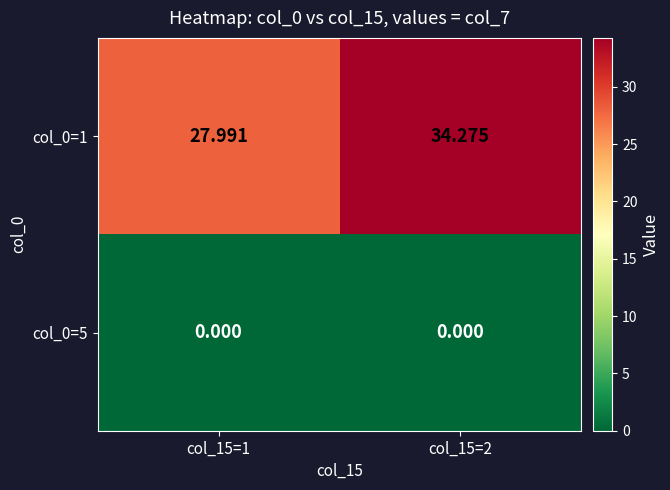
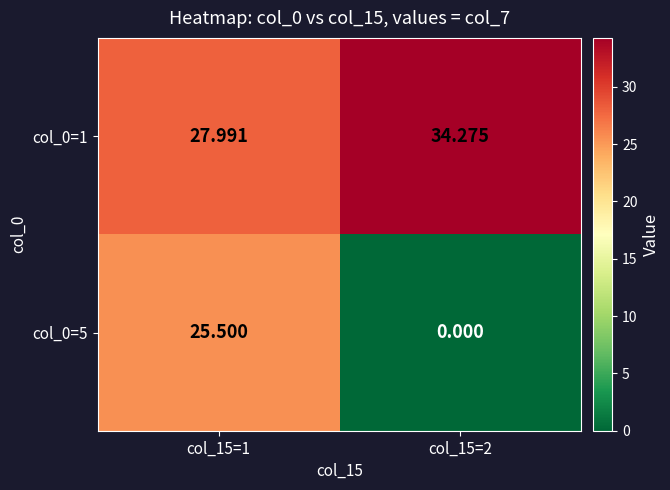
  {
    "col_0=1": {
      "col_15=1": 27.991,
      "col_15=2": 34.275
    },
    "col_0=5": {
-     "col_15=1": 0.000,
+     "col_15=1": 25.500,
      "col_15=2": 0.000
    }
  }
